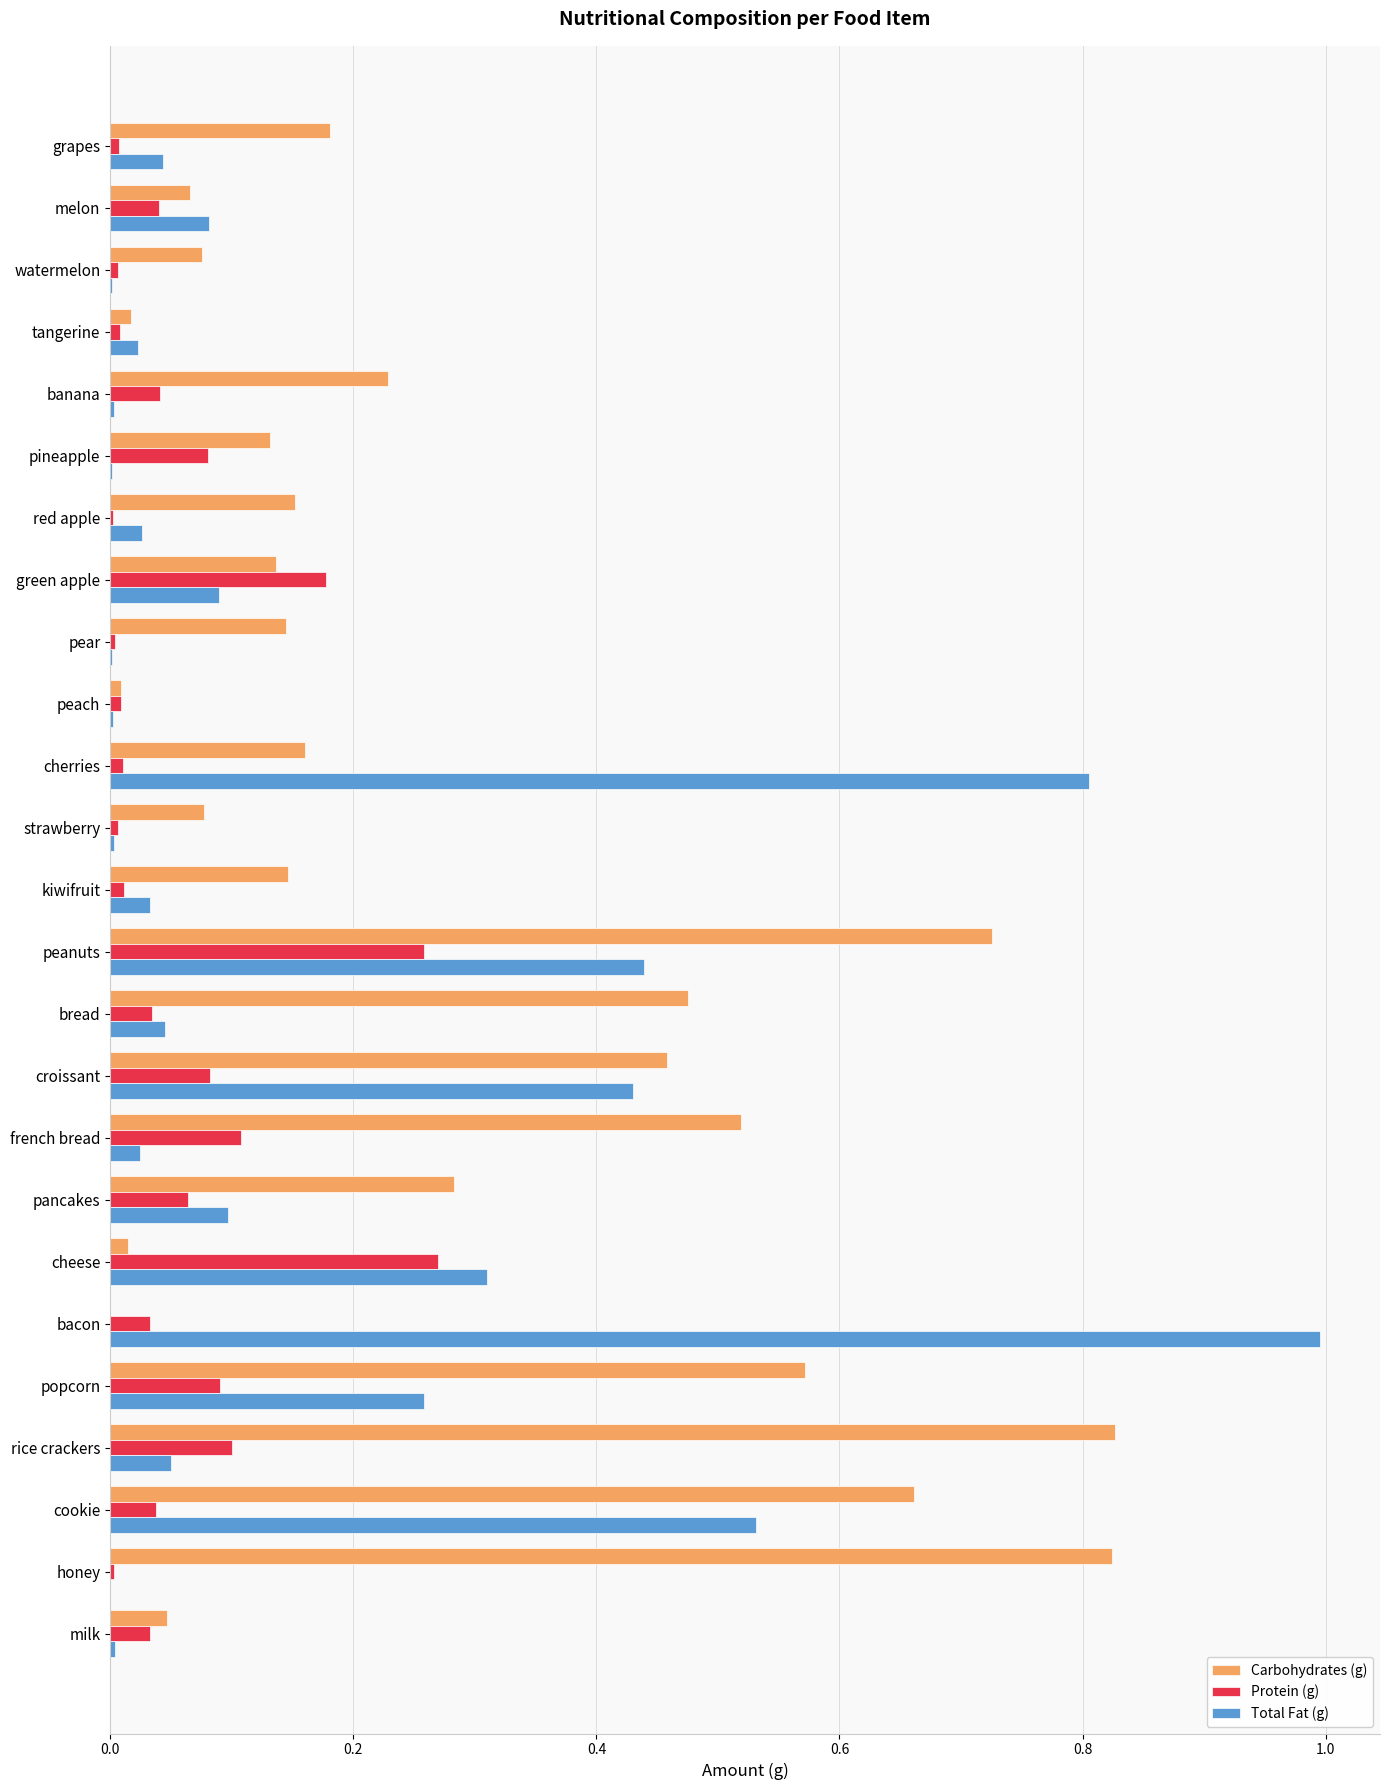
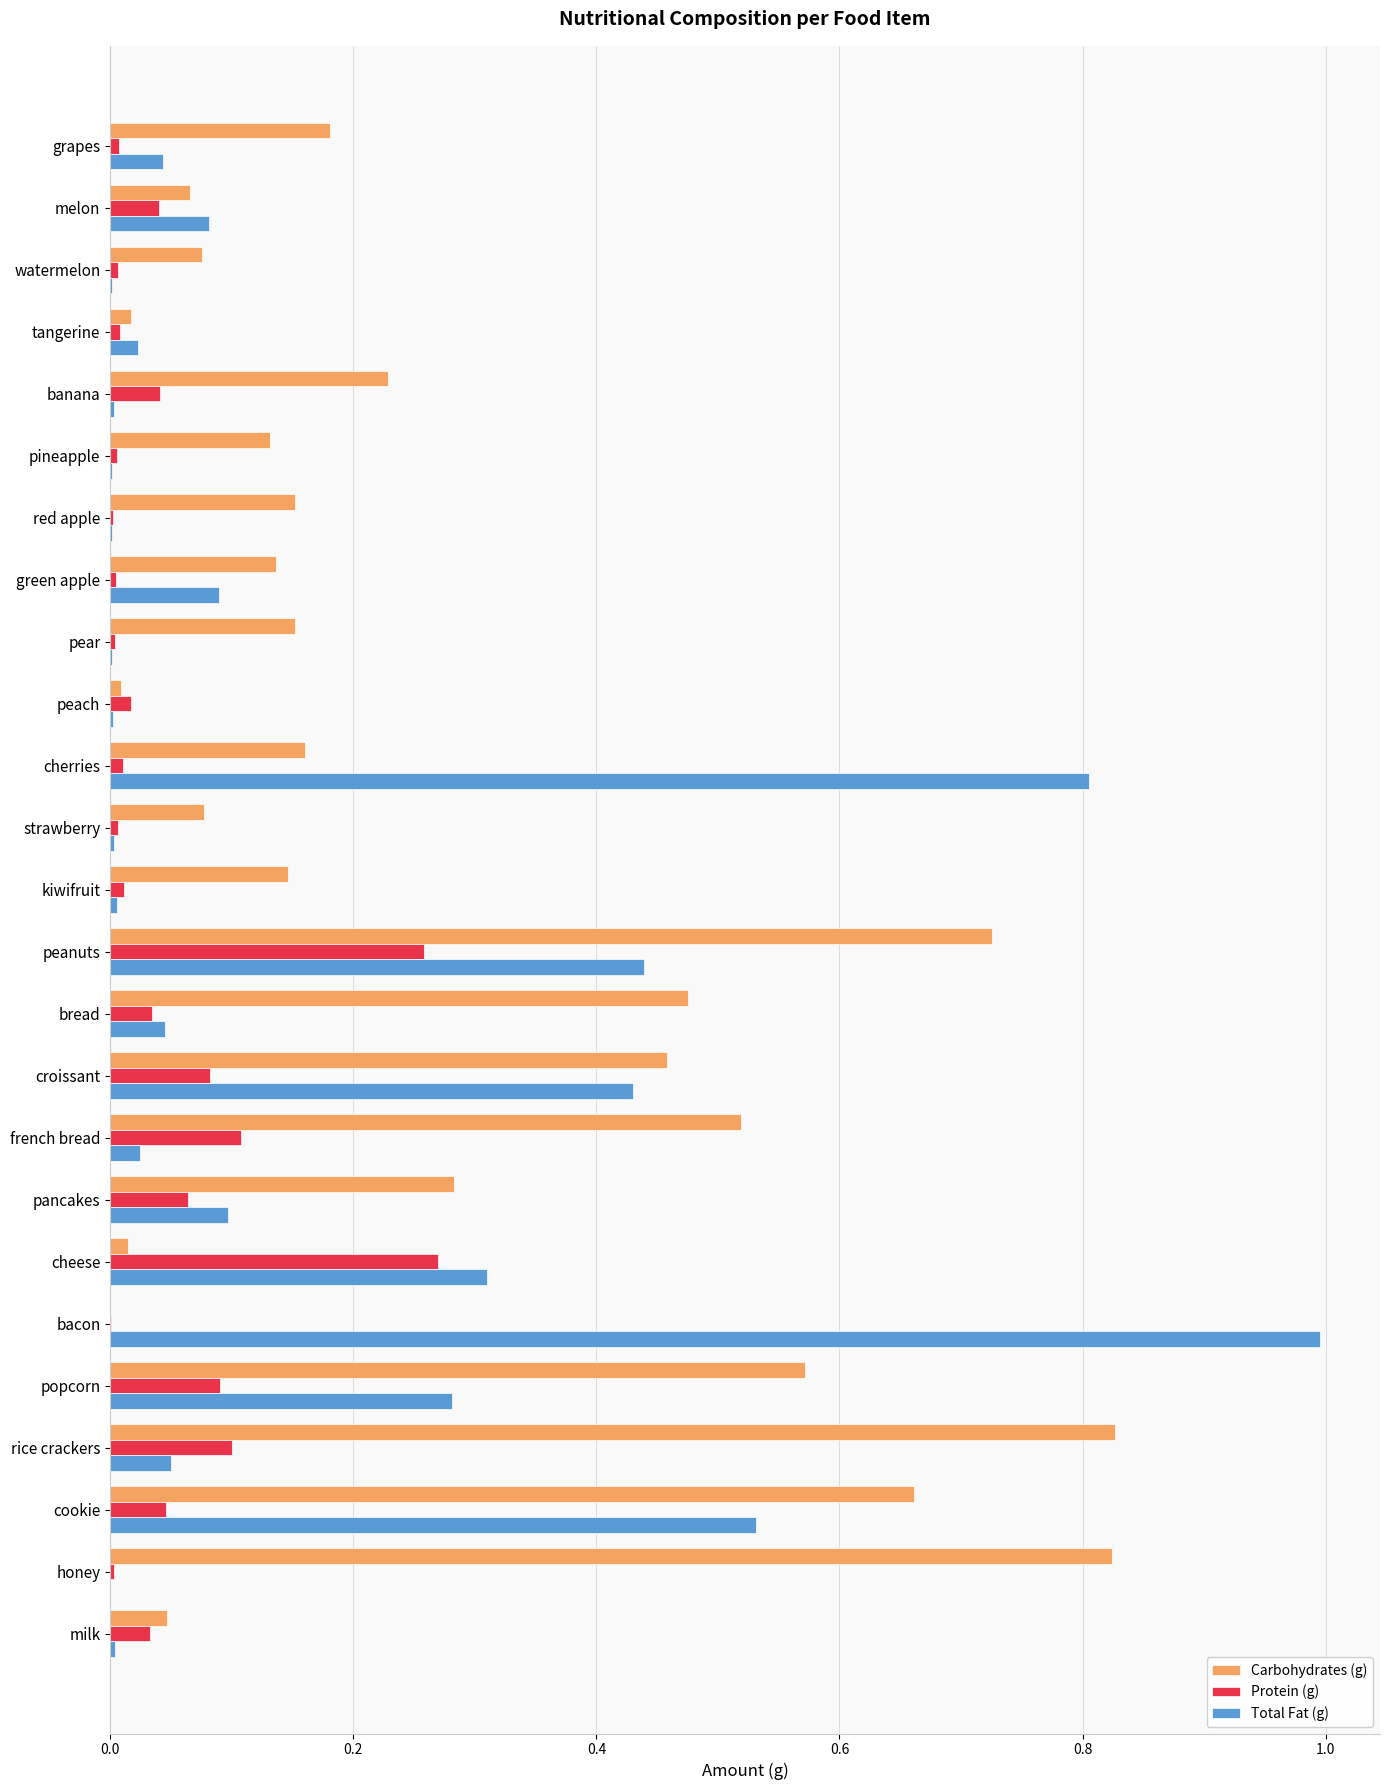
  {
    "Carbohydrates (g)": {
      "grapes": 0.181,
      "melon": 0.066,
      "watermelon": 0.076,
      "tangerine": 0.017,
      "banana": 0.228,
      "pineapple": 0.131,
      "red apple": 0.152,
      "green apple": 0.136,
-     "pear": 0.145,
+     "pear": 0.152,
      "peach": 0.009,
      "cherries": 0.160,
      "strawberry": 0.077,
      "kiwifruit": 0.147,
      "peanuts": 0.725,
      "bread": 0.475,
      "croissant": 0.458,
      "french bread": 0.519,
      "pancakes": 0.283,
      "cheese": 0.014,
      "bacon": 0.000,
      "popcorn": 0.572,
      "rice crackers": 0.826,
      "cookie": 0.661,
      "honey": 0.824,
      "milk": 0.047
    },
    "Protein (g)": {
      "grapes": 0.007,
      "melon": 0.040,
      "watermelon": 0.006,
      "tangerine": 0.008,
      "banana": 0.041,
-     "pineapple": 0.080,
-     "green apple": 0.177,
+     "pineapple": 0.005,
+     "green apple": 0.004,
      "pear": 0.004,
-     "peach": 0.009,
+     "peach": 0.017,
      "cherries": 0.011,
      "strawberry": 0.007,
      "kiwifruit": 0.011,
      "peanuts": 0.258,
      "bread": 0.034,
      "croissant": 0.082,
      "french bread": 0.108,
      "pancakes": 0.064,
      "cheese": 0.270,
-     "bacon": 0.032,
+     "bacon": 0.001,
      "popcorn": 0.090,
      "rice crackers": 0.100,
-     "cookie": 0.038,
+     "cookie": 0.046,
      "honey": 0.003,
      "milk": 0.033
    },
    "Total Fat (g)": {
      "grapes": 0.043,
      "melon": 0.081,
      "tangerine": 0.023,
      "banana": 0.003,
-     "red apple": 0.026,
+     "red apple": 0.002,
      "green apple": 0.090,
      "peach": 0.003,
      "cherries": 0.805,
      "strawberry": 0.003,
-     "kiwifruit": 0.033,
+     "kiwifruit": 0.005,
      "peanuts": 0.439,
      "bread": 0.045,
      "croissant": 0.430,
      "french bread": 0.024,
      "pancakes": 0.097,
      "cheese": 0.310,
      "bacon": 0.995,
-     "popcorn": 0.258,
+     "popcorn": 0.281,
      "rice crackers": 0.050,
      "cookie": 0.531,
      "honey": 0.000,
      "milk": 0.004
    }
  }
